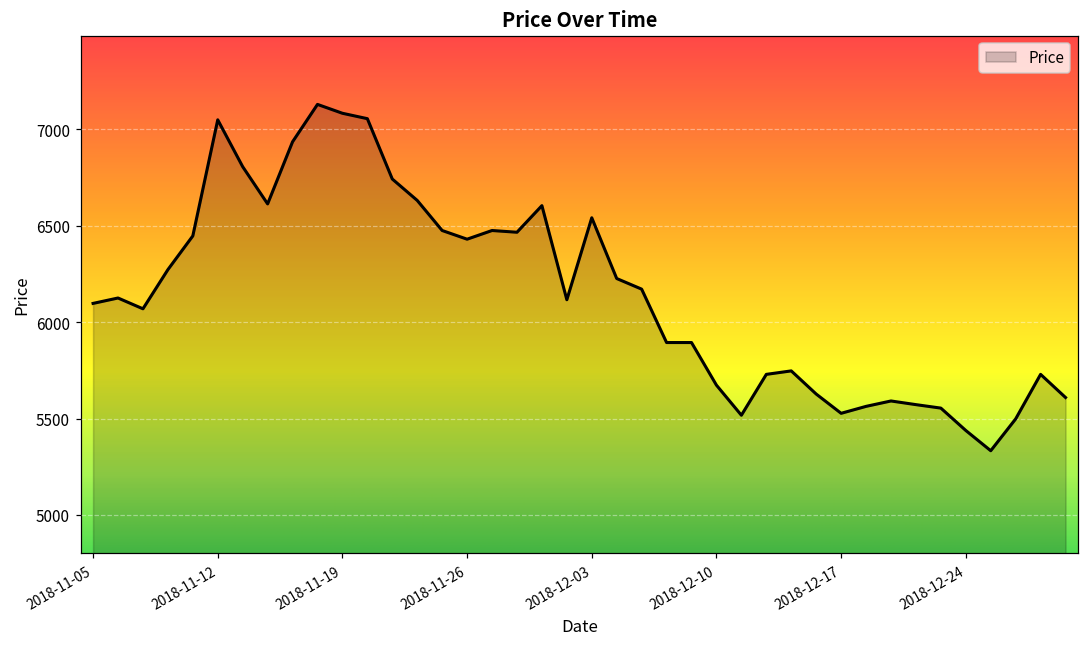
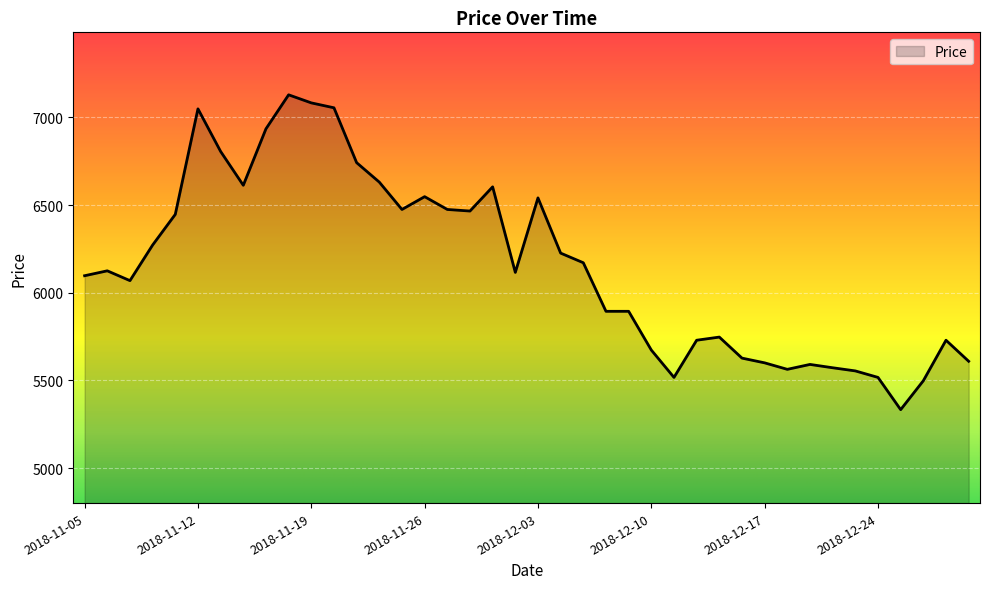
  {
    "2018-11-05": 6100,
    "2018-11-12": 7050,
    "2018-11-19": 7080,
-   "2018-11-26": 6430,
+   "2018-11-26": 6550,
    "2018-12-03": 6540,
    "2018-12-10": 5670,
-   "2018-12-17": 5530,
-   "2018-12-24": 5440
+   "2018-12-17": 5600,
+   "2018-12-24": 5520
  }
